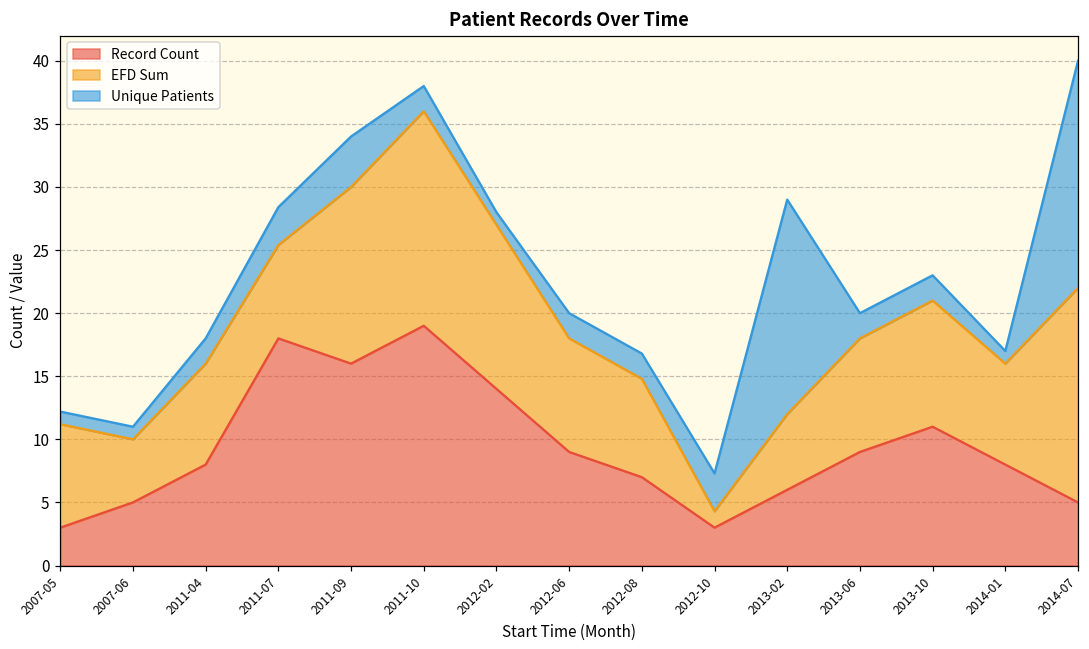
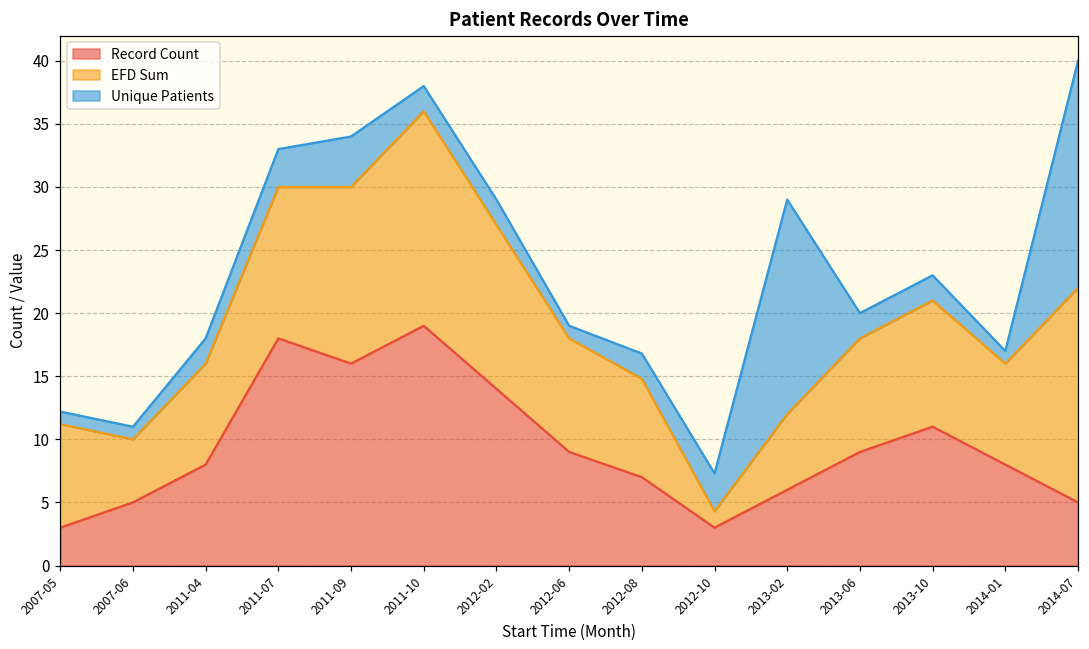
  {
    "Record Count": {
      "2007-05": 3.0,
      "2007-06": 5.0,
      "2011-04": 8.0,
      "2011-07": 18.0,
      "2011-09": 16.0,
      "2011-10": 19.0,
      "2012-02": 14.0,
      "2012-06": 9.0,
      "2012-08": 7.0,
      "2012-10": 3.0,
      "2013-02": 6.0,
      "2013-06": 9.0,
      "2013-10": 11.0,
      "2014-01": 8.0,
      "2014-07": 5.0
    },
    "EFD Sum": {
      "2007-05": 8.2,
      "2007-06": 5.0,
      "2011-04": 8.0,
-     "2011-07": 7.4,
+     "2011-07": 12.0,
      "2011-09": 14.0,
      "2011-10": 17.0,
      "2012-02": 13.0,
      "2012-06": 9.0,
      "2012-08": 7.8,
      "2012-10": 1.3,
      "2013-02": 6.0,
      "2013-06": 9.0,
      "2013-10": 10.0,
      "2014-01": 8.0,
      "2014-07": 17.0
    },
    "Unique Patients": {
      "2007-05": 1,
      "2007-06": 1,
      "2011-04": 2,
      "2011-07": 3,
      "2011-09": 4,
      "2011-10": 2,
-     "2012-02": 1,
-     "2012-06": 2,
+     "2012-02": 2,
+     "2012-06": 1,
      "2012-08": 2,
      "2012-10": 3,
      "2013-02": 17,
      "2013-06": 2,
      "2013-10": 2,
      "2014-01": 1,
      "2014-07": 18
    }
  }
